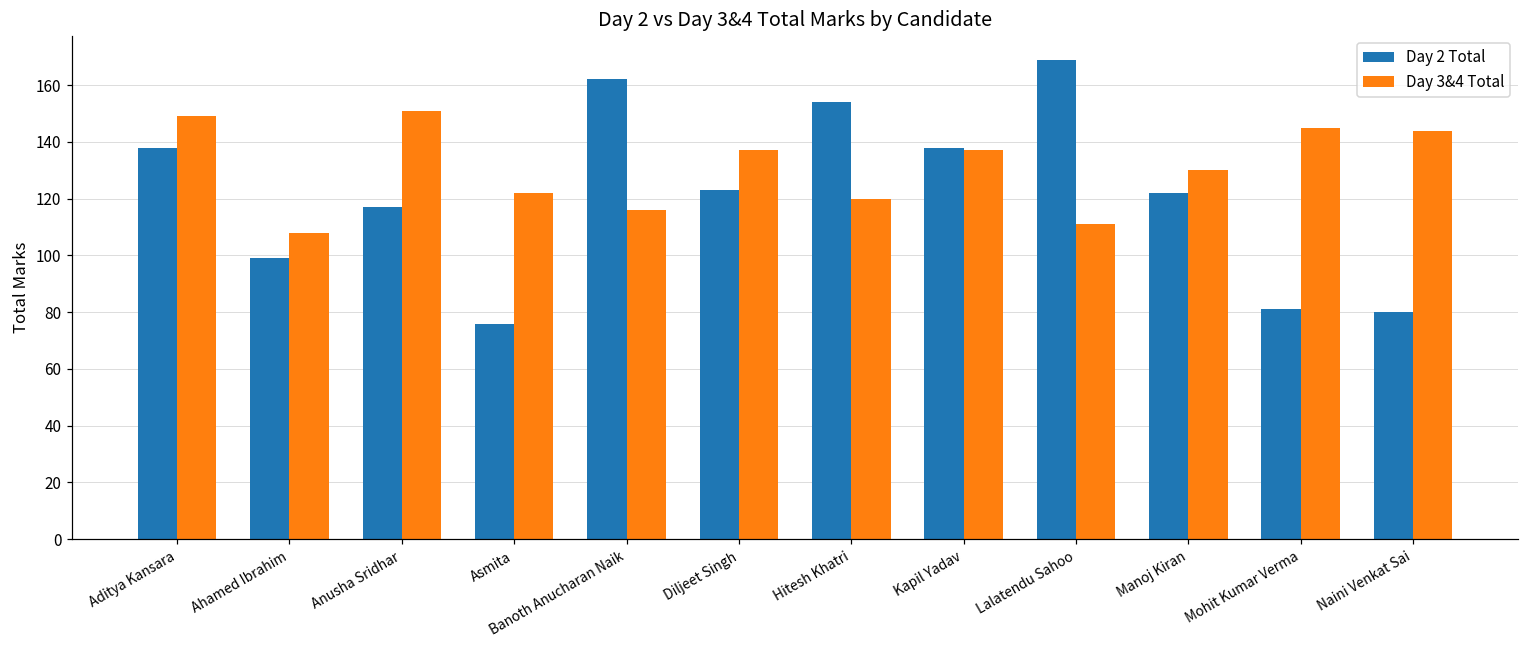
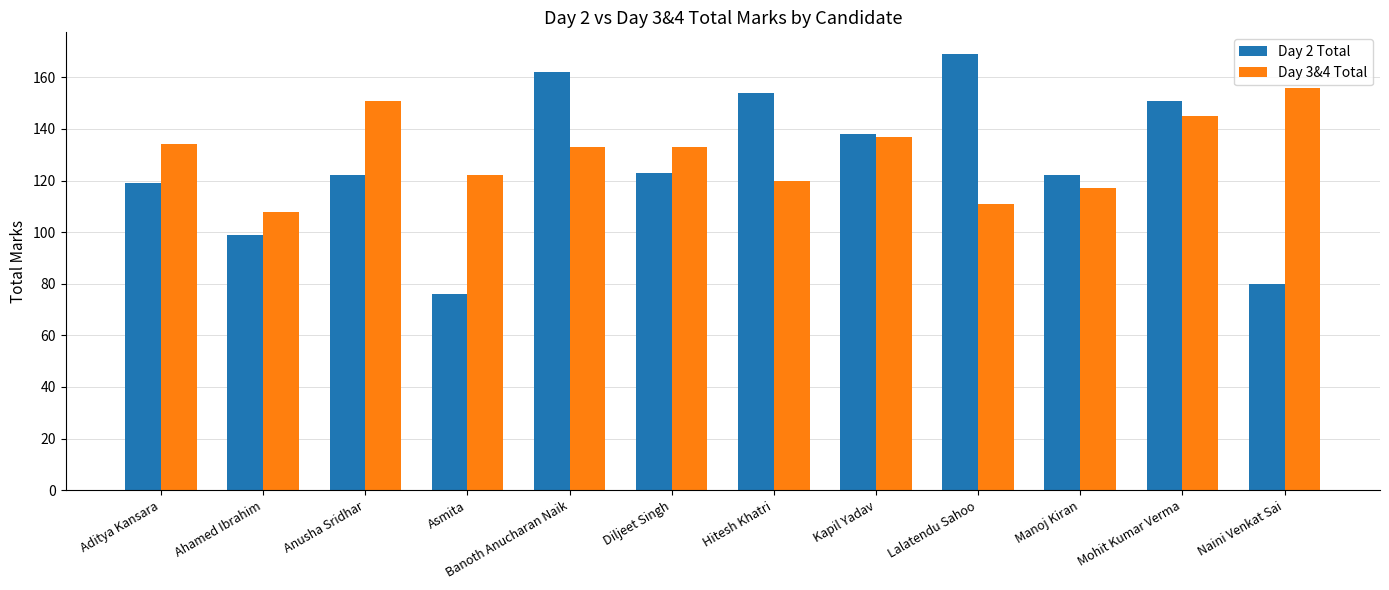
  {
    "Day 2 Total": {
-     "Aditya Kansara": 138,
+     "Aditya Kansara": 119,
      "Ahamed Ibrahim": 99,
-     "Anusha Sridhar": 117,
+     "Anusha Sridhar": 122,
      "Asmita": 76,
      "Banoth Anucharan Naik": 162,
      "Diljeet Singh": 123,
      "Hitesh Khatri": 154,
      "Kapil Yadav": 138,
      "Lalatendu Sahoo": 169,
      "Manoj Kiran": 122,
-     "Mohit Kumar Verma": 81,
+     "Mohit Kumar Verma": 151,
      "Naini Venkat Sai": 80
    },
    "Day 3&4 Total": {
-     "Aditya Kansara": 149,
+     "Aditya Kansara": 134,
      "Ahamed Ibrahim": 108,
      "Anusha Sridhar": 151,
      "Asmita": 122,
-     "Banoth Anucharan Naik": 116,
-     "Diljeet Singh": 137,
+     "Banoth Anucharan Naik": 133,
+     "Diljeet Singh": 133,
      "Hitesh Khatri": 120,
      "Kapil Yadav": 137,
      "Lalatendu Sahoo": 111,
-     "Manoj Kiran": 130,
+     "Manoj Kiran": 117,
      "Mohit Kumar Verma": 145,
-     "Naini Venkat Sai": 144
+     "Naini Venkat Sai": 156
    }
  }
